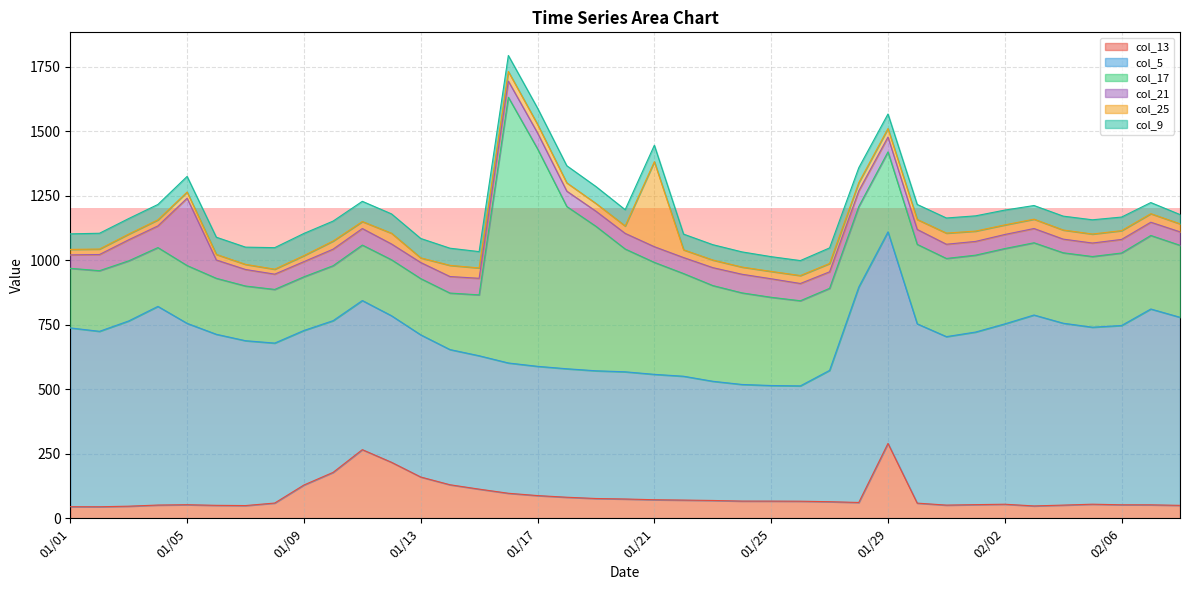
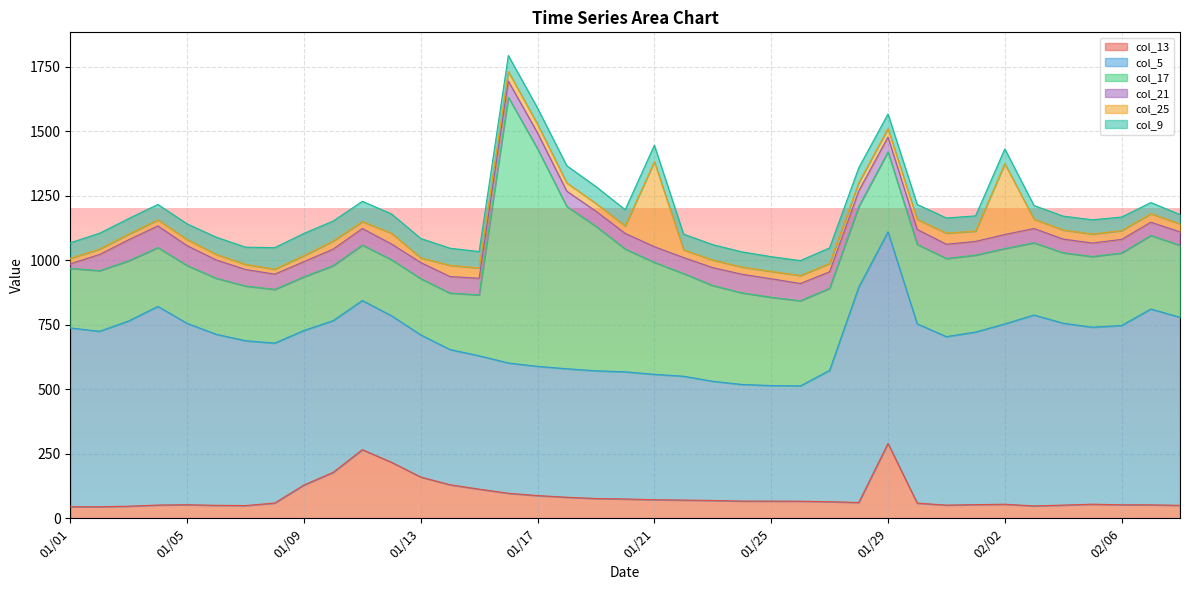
  {
    "col_13": {
      "01/01": 40,
      "01/05": 50,
      "01/09": 130,
      "01/13": 160,
      "01/17": 90,
      "01/21": 70,
      "01/25": 70,
      "01/29": 290,
      "02/02": 50,
      "02/06": 50
    },
    "col_21": {
-     "01/01": 50,
-     "01/05": 260,
+     "01/01": 20,
+     "01/05": 80,
      "01/09": 60,
      "01/13": 60,
      "01/17": 60,
      "01/21": 60,
      "01/25": 70,
      "01/29": 60,
      "02/02": 50,
      "02/06": 50
    },
    "col_25": {
      "01/01": 20,
      "01/05": 20,
      "01/09": 20,
      "01/13": 20,
      "01/17": 30,
      "01/21": 330,
      "01/25": 30,
      "01/29": 30,
-     "02/02": 40,
+     "02/02": 270,
      "02/06": 30
    }
  }
